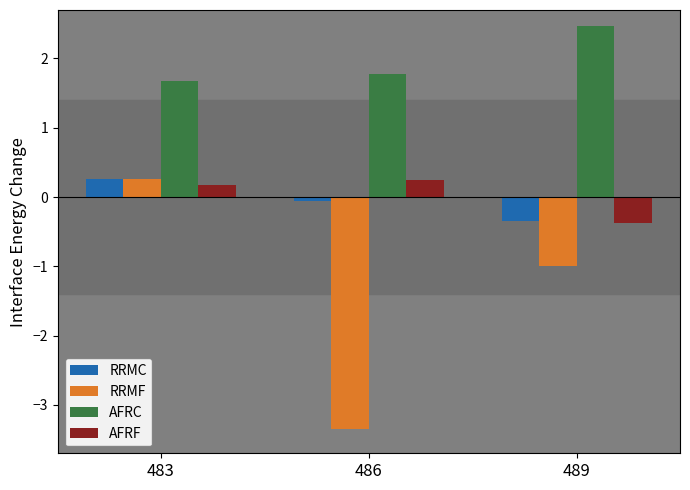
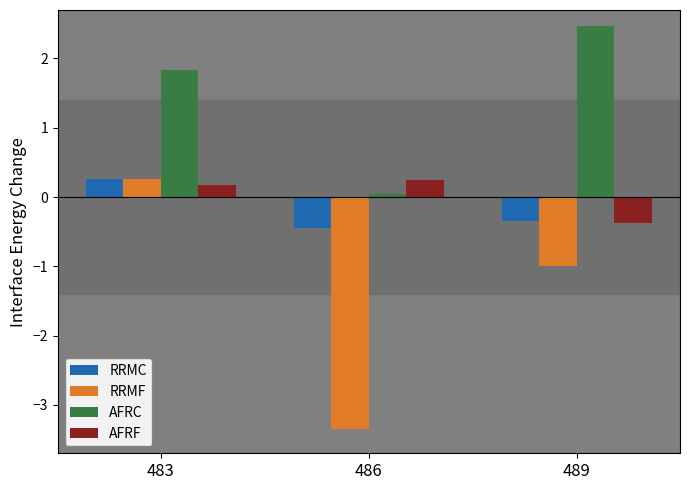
  {
    "RRMC": {
      "483": 0.3,
-     "486": -0.1,
+     "486": -0.5,
      "489": -0.4
    },
    "RRMF": {
      "483": 0.3,
      "486": -3.4,
      "489": -1.0
    },
    "AFRC": {
-     "483": 1.7,
-     "486": 1.8,
+     "483": 1.8,
+     "486": 0.1,
      "489": 2.5
    },
    "AFRF": {
      "483": 0.2,
      "486": 0.2,
      "489": -0.4
    }
  }
